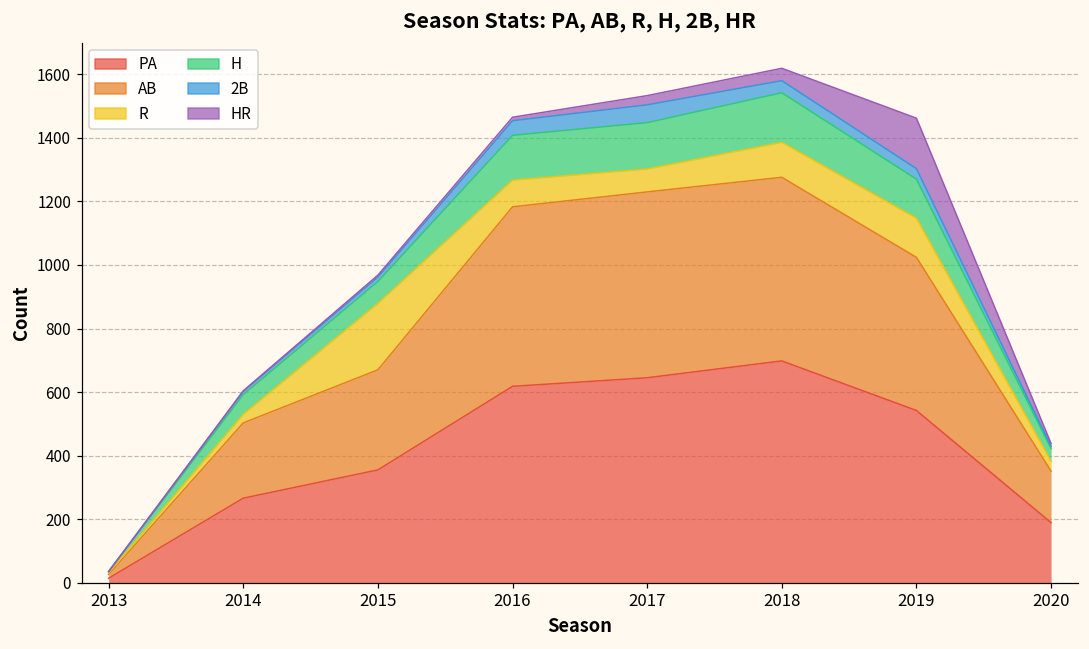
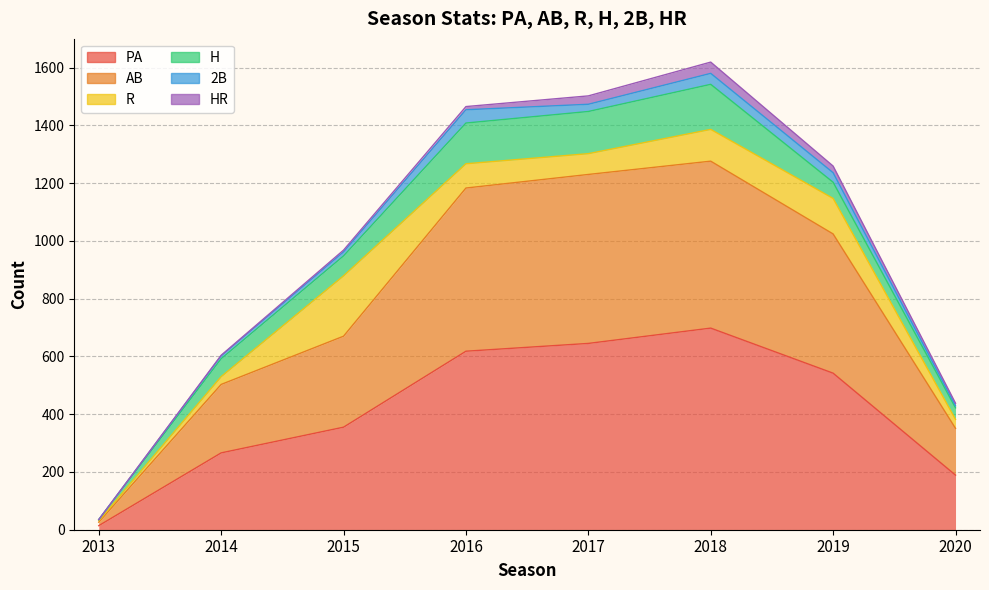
  {
    "R": {
      "2014": 30,
      "2015": 210,
      "2016": 80,
      "2017": 70,
      "2018": 110,
      "2019": 120,
      "2020": 30
    },
    "H": {
      "2014": 60,
      "2015": 70,
      "2016": 140,
      "2017": 150,
      "2018": 160,
-     "2019": 120
+     "2019": 60
    },
    "2B": {
      "2016": 50,
-     "2017": 60,
+     "2017": 30,
      "2018": 40,
      "2019": 30
    },
    "HR": {
      "2016": 10,
      "2017": 30,
      "2018": 40,
-     "2019": 160,
+     "2019": 20,
      "2020": 10
    }
  }
